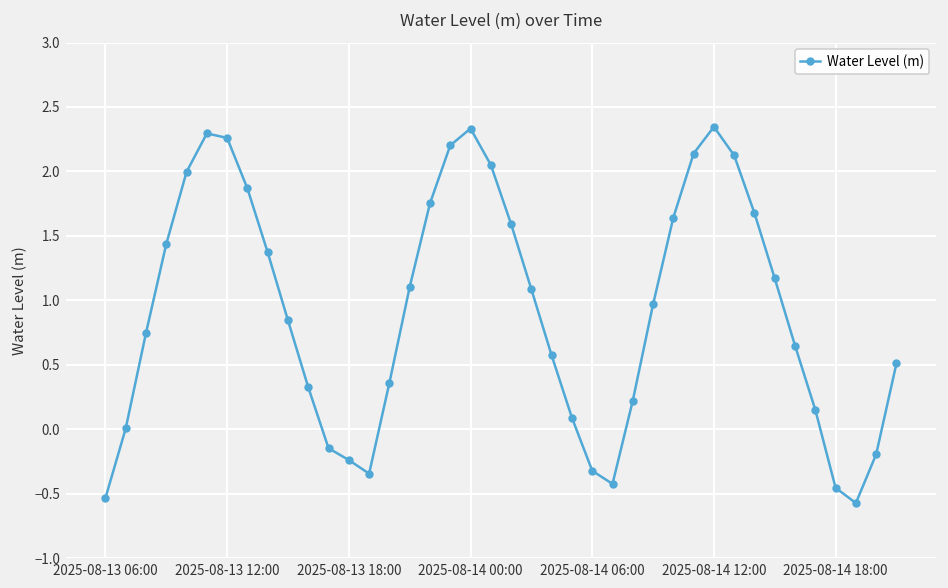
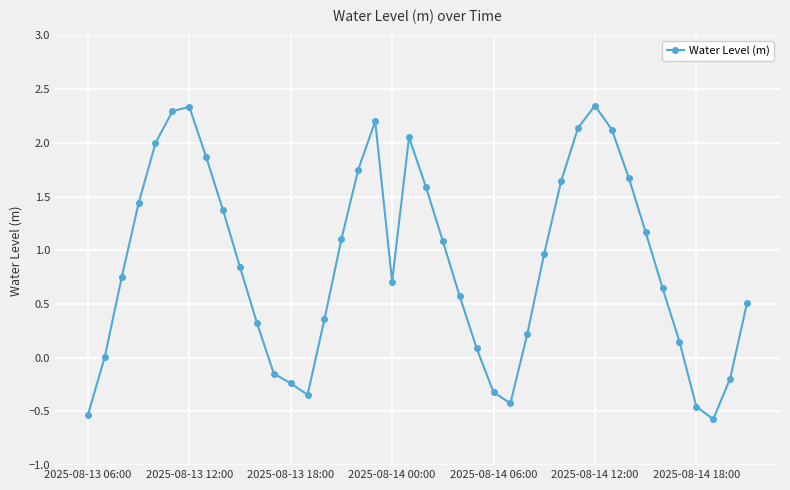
  {
    "2025-08-13 06:00": -0.53,
-   "2025-08-13 12:00": 2.26,
+   "2025-08-13 12:00": 2.34,
    "2025-08-13 18:00": -0.24,
-   "2025-08-14 00:00": 2.33,
+   "2025-08-14 00:00": 0.71,
    "2025-08-14 06:00": -0.32,
    "2025-08-14 12:00": 2.35,
    "2025-08-14 18:00": -0.45
  }
